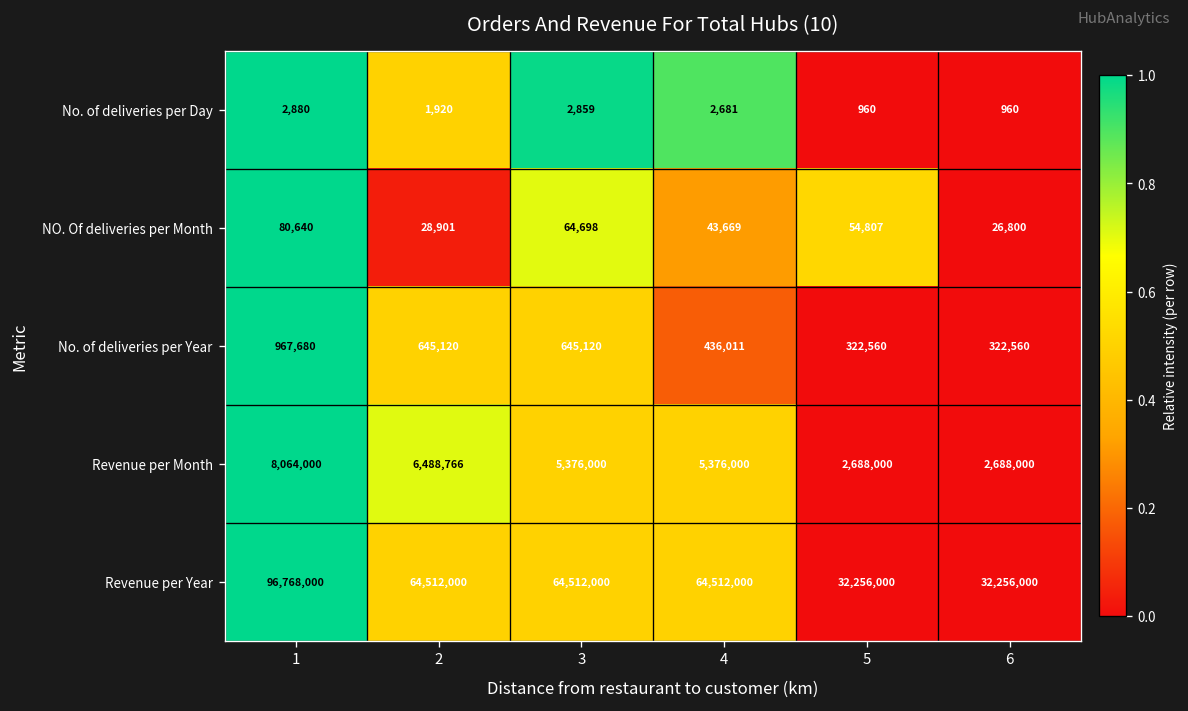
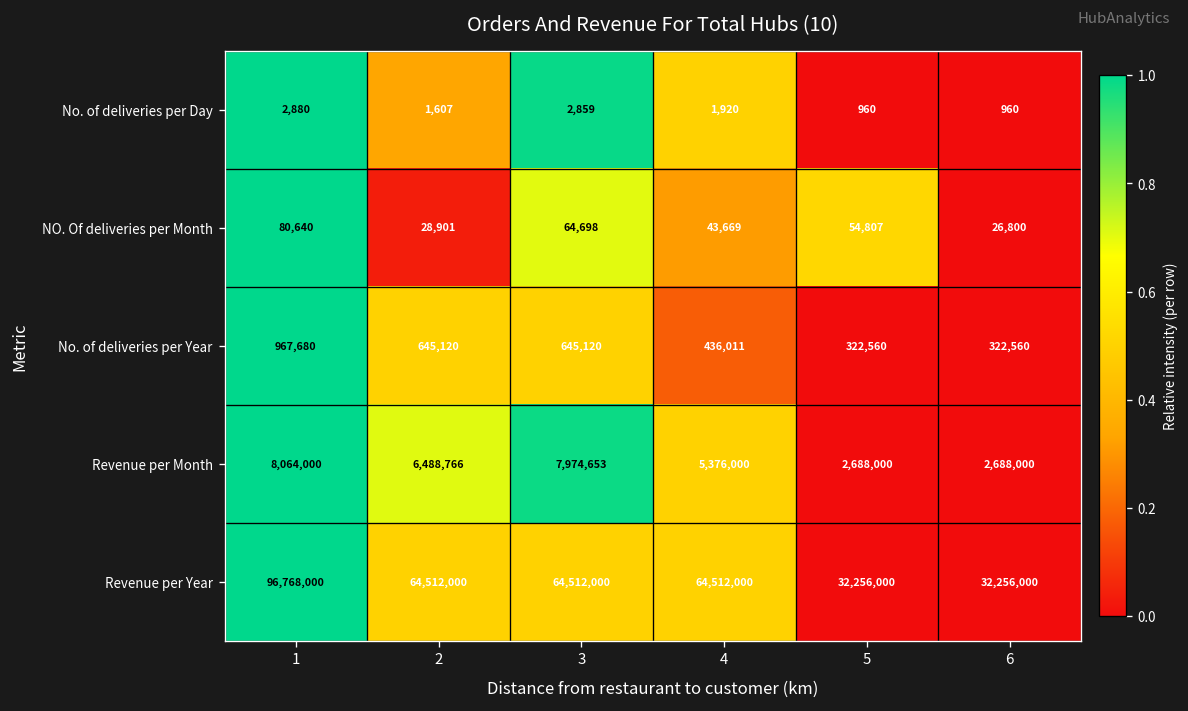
  {
    "No. of deliveries per Day": {
      "1": "2,880",
-     "2": "1,920",
+     "2": "1,607",
      "3": "2,859",
-     "4": "2,681",
+     "4": "1,920",
      "5": "960",
      "6": "960"
    },
    "NO. Of deliveries per Month": {
      "1": "80,640",
      "2": "28,901",
      "3": "64,698",
      "4": "43,669",
      "5": "54,807",
      "6": "26,800"
    },
    "No. of deliveries per Year": {
      "1": "967,680",
      "2": "645,120",
      "3": "645,120",
      "4": "436,011",
      "5": "322,560",
      "6": "322,560"
    },
    "Revenue per Month": {
      "1": "8,064,000",
      "2": "6,488,766",
-     "3": "5,376,000",
+     "3": "7,974,653",
      "4": "5,376,000",
      "5": "2,688,000",
      "6": "2,688,000"
    },
    "Revenue per Year": {
      "1": "96,768,000",
      "2": "64,512,000",
      "3": "64,512,000",
      "4": "64,512,000",
      "5": "32,256,000",
      "6": "32,256,000"
    }
  }
